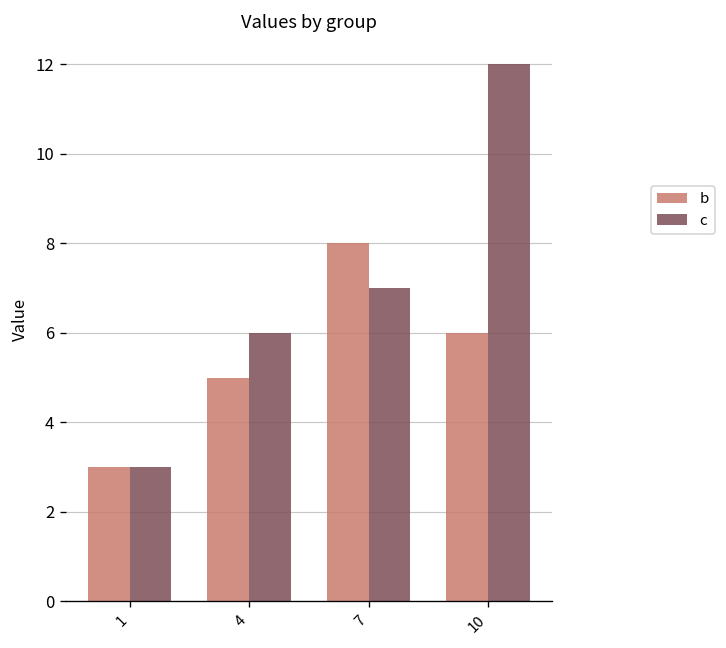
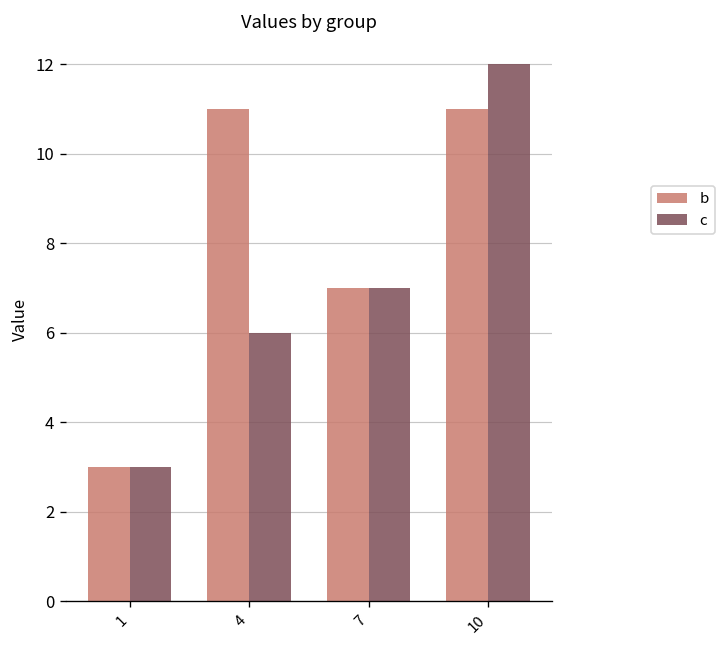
  {
    "b": {
      "1": 3,
-     "4": 5,
-     "7": 8,
-     "10": 6
+     "4": 11,
+     "7": 7,
+     "10": 11
    },
    "c": {
      "1": 3,
      "4": 6,
      "7": 7,
      "10": 12
    }
  }
